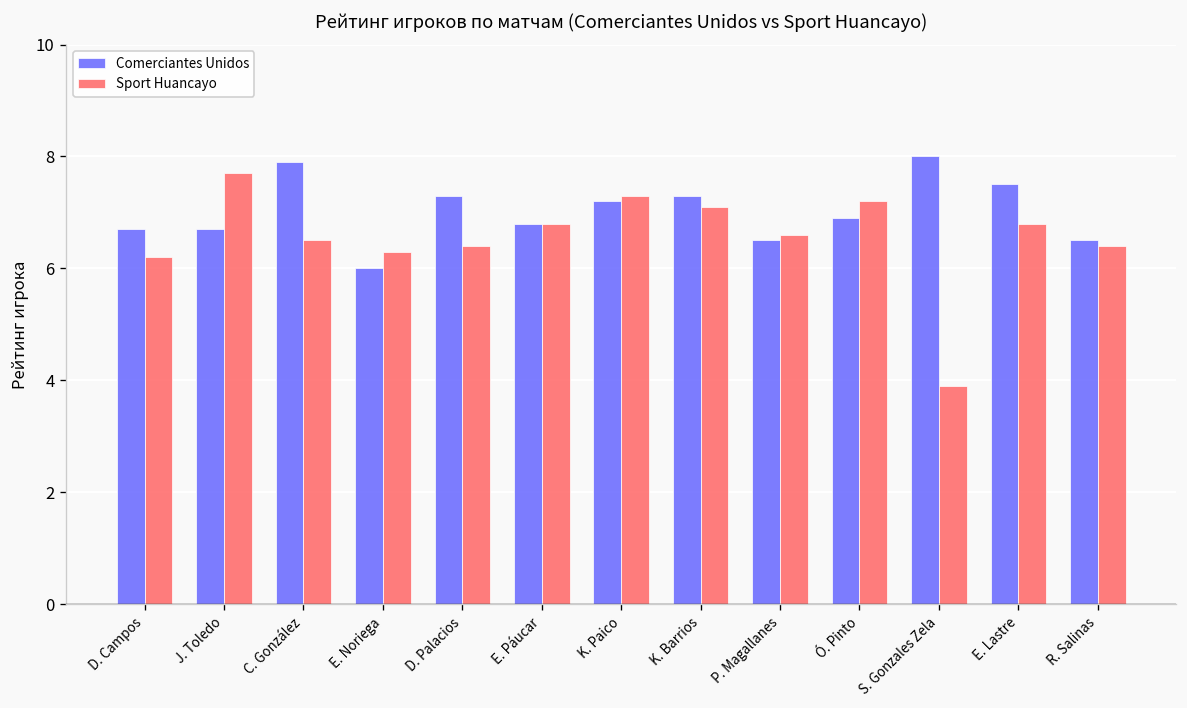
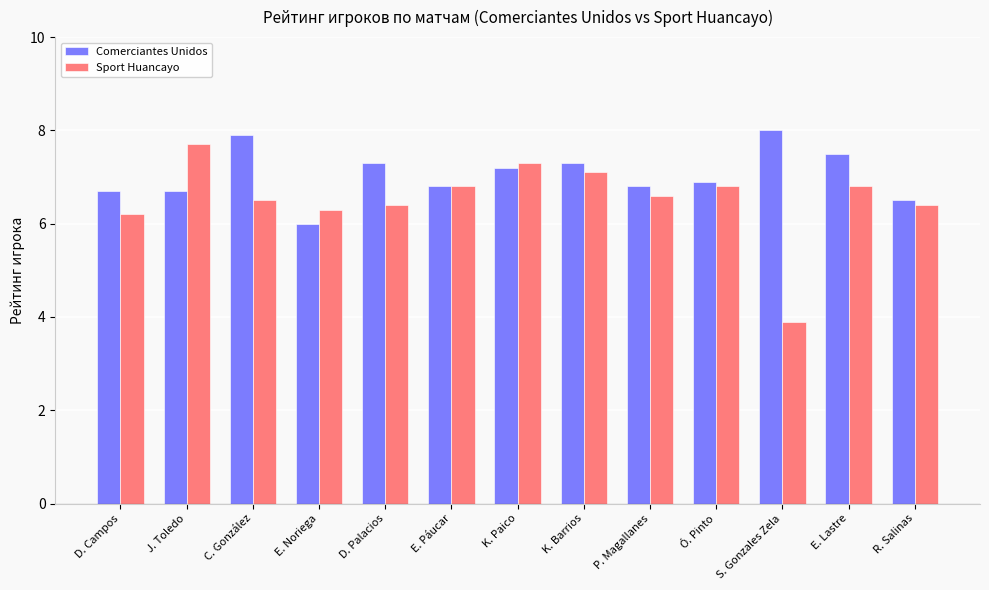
  {
    "Comerciantes Unidos": {
      "D. Campos": 6.7,
      "J. Toledo": 6.7,
      "C. González": 7.9,
      "E. Noriega": 6.0,
      "D. Palacios": 7.3,
      "E. Páucar": 6.8,
      "K. Paico": 7.2,
      "K. Barrios": 7.3,
-     "P. Magallanes": 6.5,
+     "P. Magallanes": 6.8,
      "Ó. Pinto": 6.9,
      "S. Gonzales Zela": 8.0,
      "E. Lastre": 7.5,
      "R. Salinas": 6.5
    },
    "Sport Huancayo": {
      "D. Campos": 6.2,
      "J. Toledo": 7.7,
      "C. González": 6.5,
      "E. Noriega": 6.3,
      "D. Palacios": 6.4,
      "E. Páucar": 6.8,
      "K. Paico": 7.3,
      "K. Barrios": 7.1,
      "P. Magallanes": 6.6,
-     "Ó. Pinto": 7.2,
+     "Ó. Pinto": 6.8,
      "S. Gonzales Zela": 3.9,
      "E. Lastre": 6.8,
      "R. Salinas": 6.4
    }
  }
